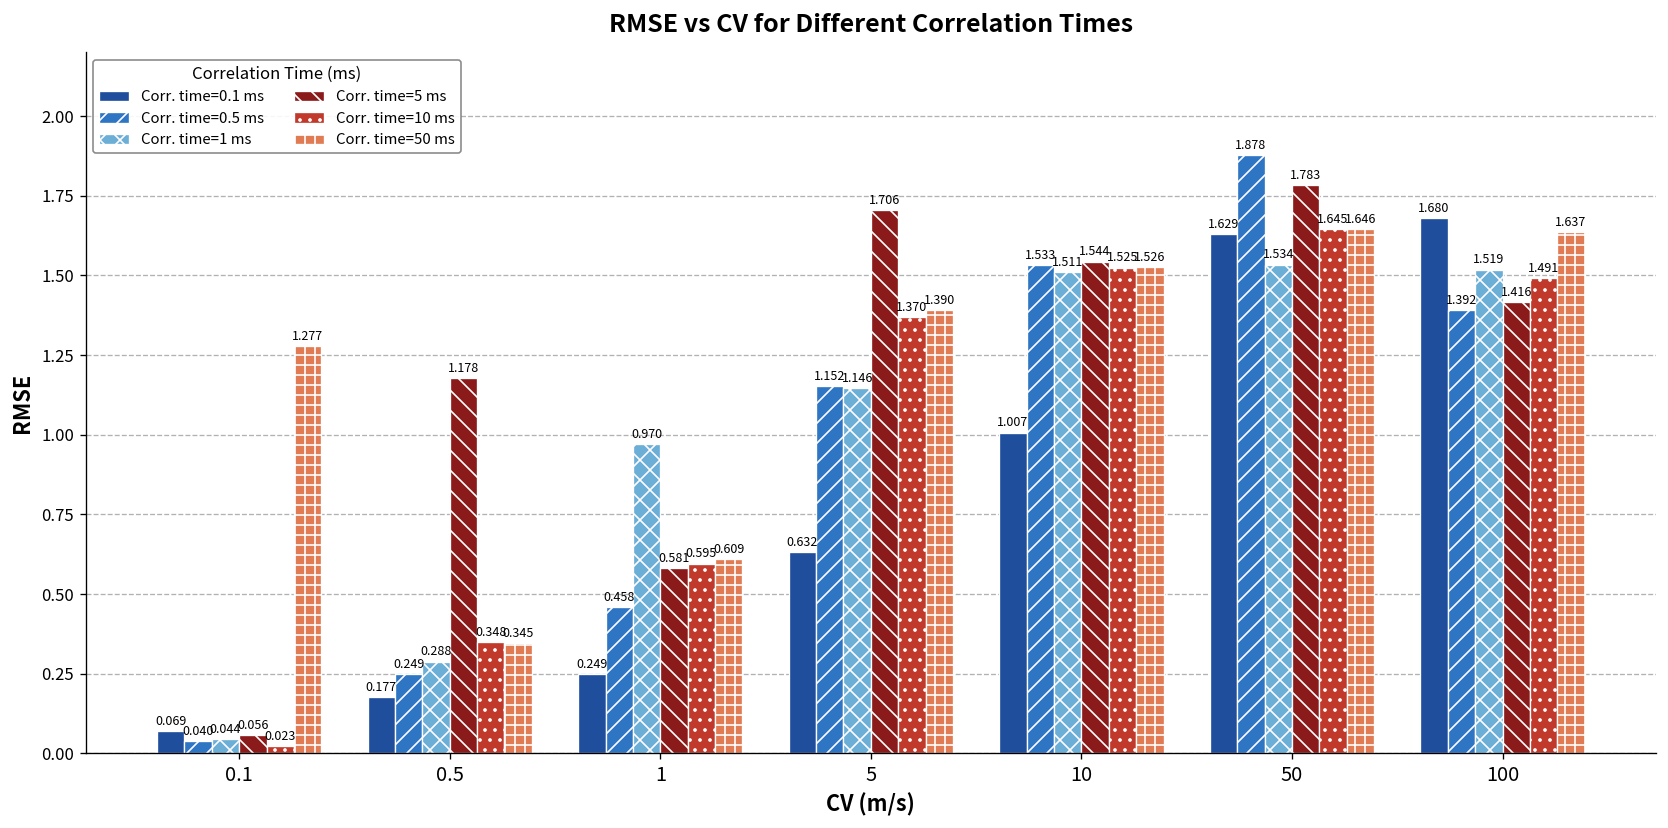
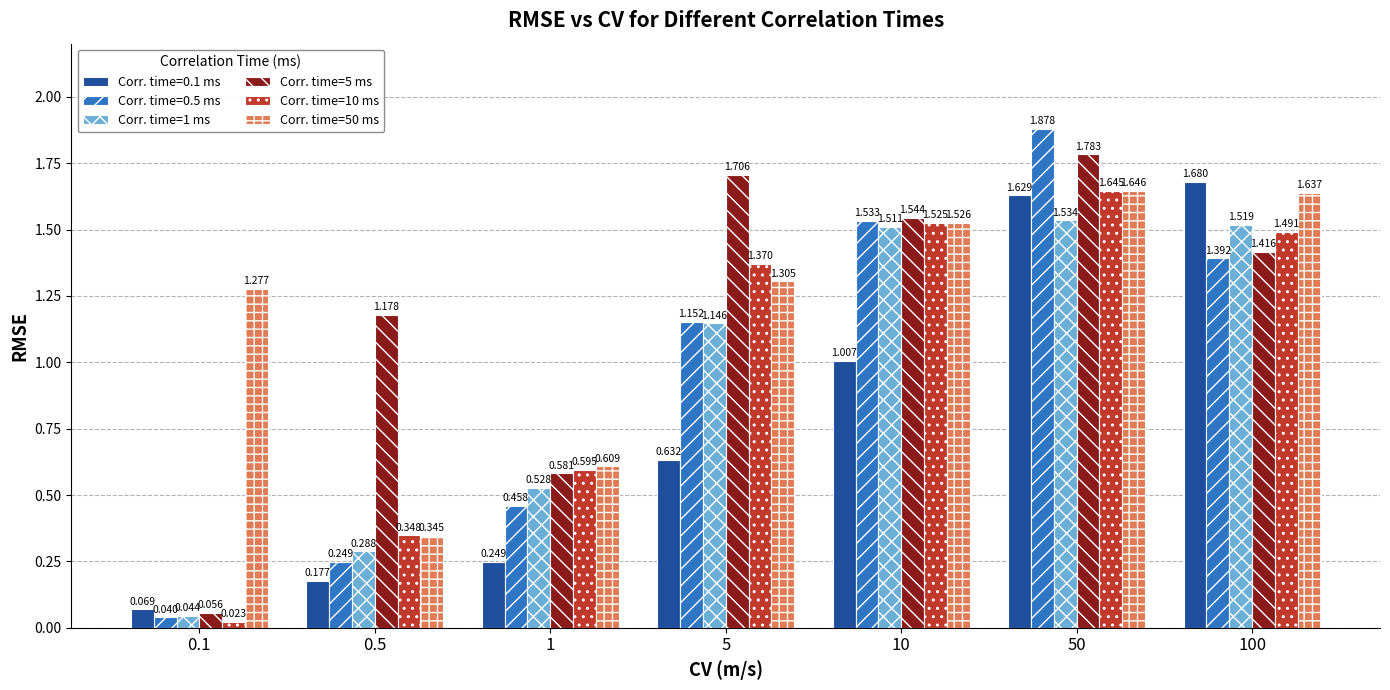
  {
    "Corr. time=1 ms": {
      "0.1": 0.044,
      "0.5": 0.288,
-     "1": 0.970,
+     "1": 0.528,
      "5": 1.146,
      "10": 1.511,
      "50": 1.534,
      "100": 1.519
    },
    "Corr. time=5 ms": {
      "0.1": 0.056,
      "0.5": 1.178,
      "1": 0.581,
      "5": 1.706,
      "10": 1.544,
      "50": 1.783,
      "100": 1.416
    },
    "Corr. time=10 ms": {
      "0.1": 0.023,
      "0.5": 0.348,
      "1": 0.595,
      "5": 1.370,
      "10": 1.525,
      "50": 1.645,
      "100": 1.491
    },
    "Corr. time=50 ms": {
      "0.1": 1.277,
      "0.5": 0.345,
      "1": 0.609,
-     "5": 1.390,
+     "5": 1.305,
      "10": 1.526,
      "50": 1.646,
      "100": 1.637
    }
  }
